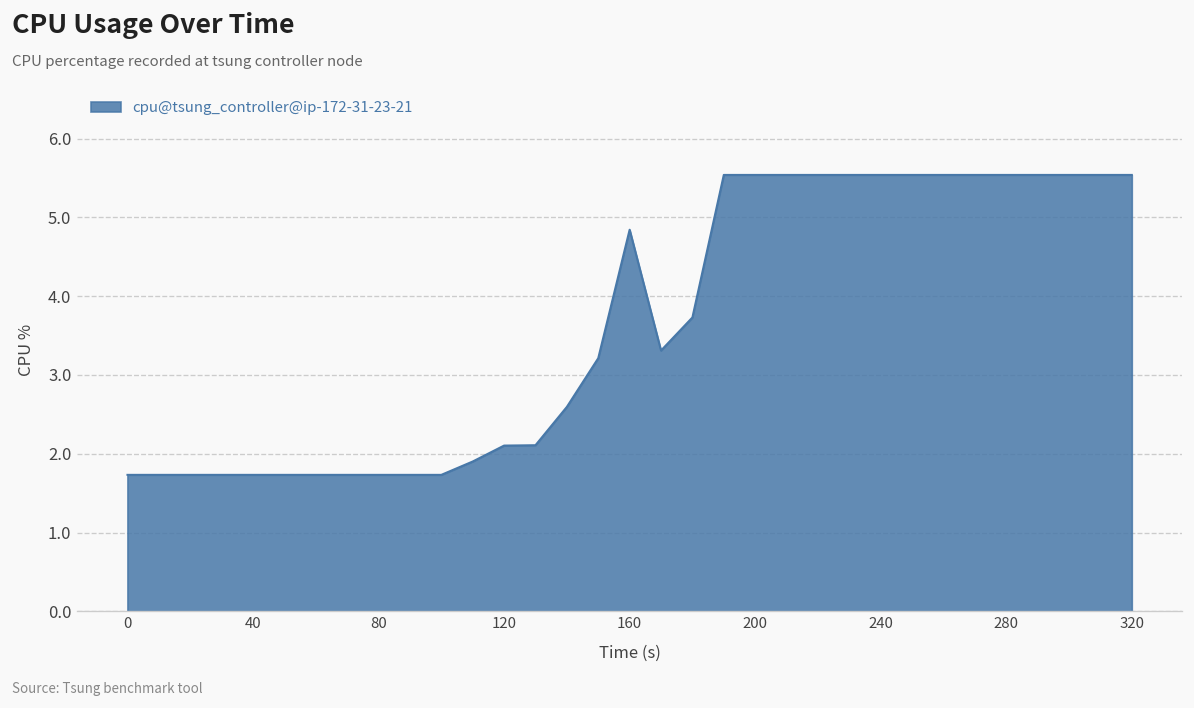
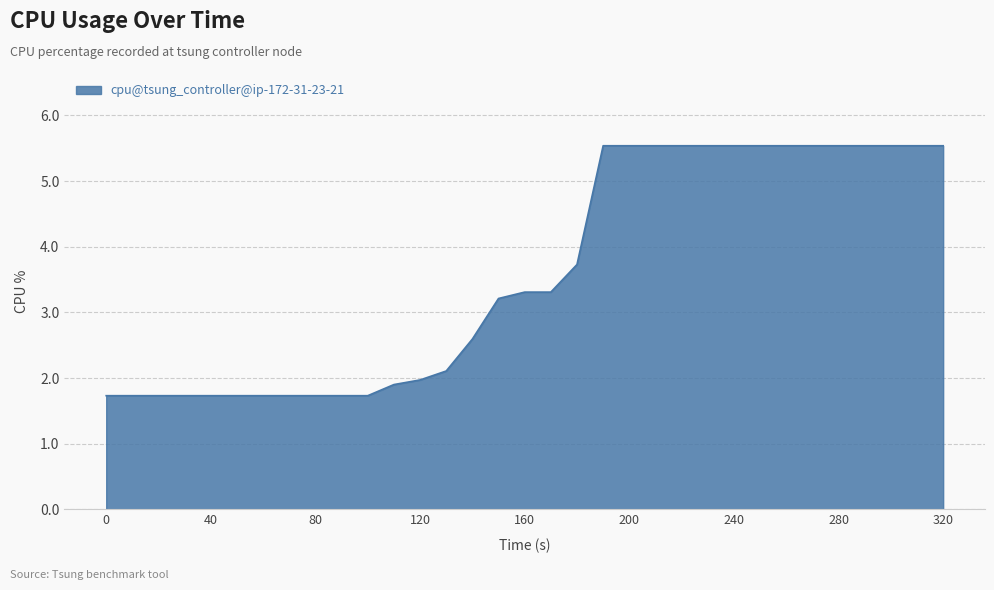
  {
    "0": 1.7,
    "40": 1.7,
    "80": 1.7,
-   "120": 2.1,
-   "160": 4.8,
+   "120": 2.0,
+   "160": 3.3,
    "200": 5.5,
    "240": 5.5,
    "280": 5.5,
    "320": 5.5
  }
